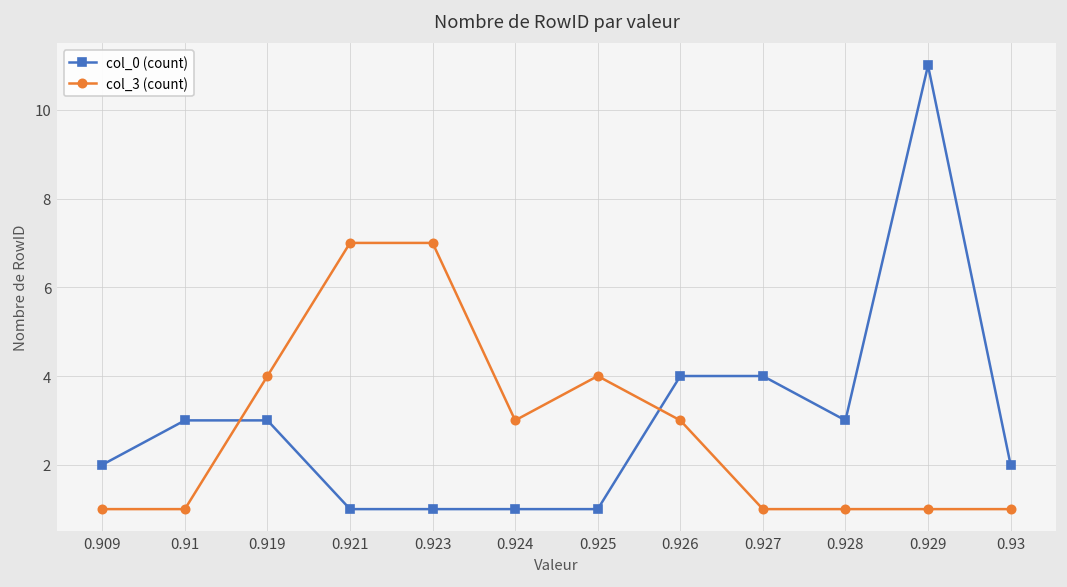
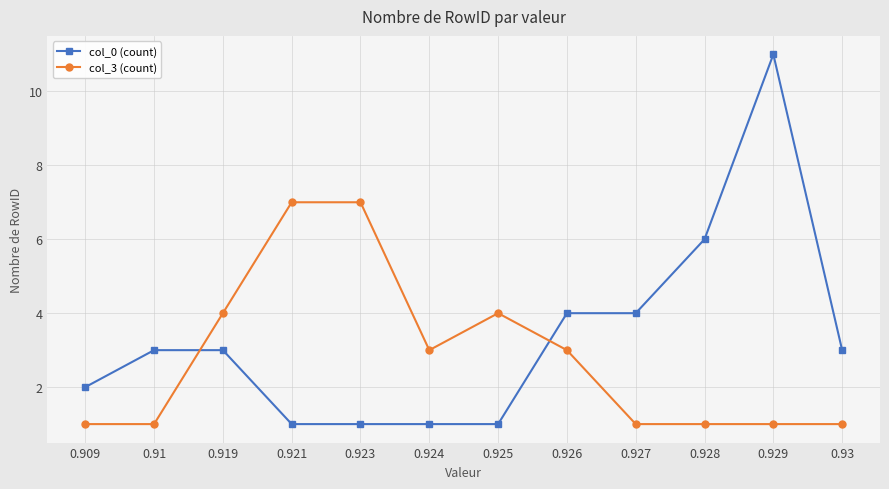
  {
    "col_0 (count)": {
      "0.909": 2,
      "0.91": 3,
      "0.919": 3,
      "0.921": 1,
      "0.923": 1,
      "0.924": 1,
      "0.925": 1,
      "0.926": 4,
      "0.927": 4,
-     "0.928": 3,
+     "0.928": 6,
      "0.929": 11,
-     "0.93": 2
+     "0.93": 3
    },
    "col_3 (count)": {
      "0.909": 1,
      "0.91": 1,
      "0.919": 4,
      "0.921": 7,
      "0.923": 7,
      "0.924": 3,
      "0.925": 4,
      "0.926": 3,
      "0.927": 1,
      "0.928": 1,
      "0.929": 1,
      "0.93": 1
    }
  }
